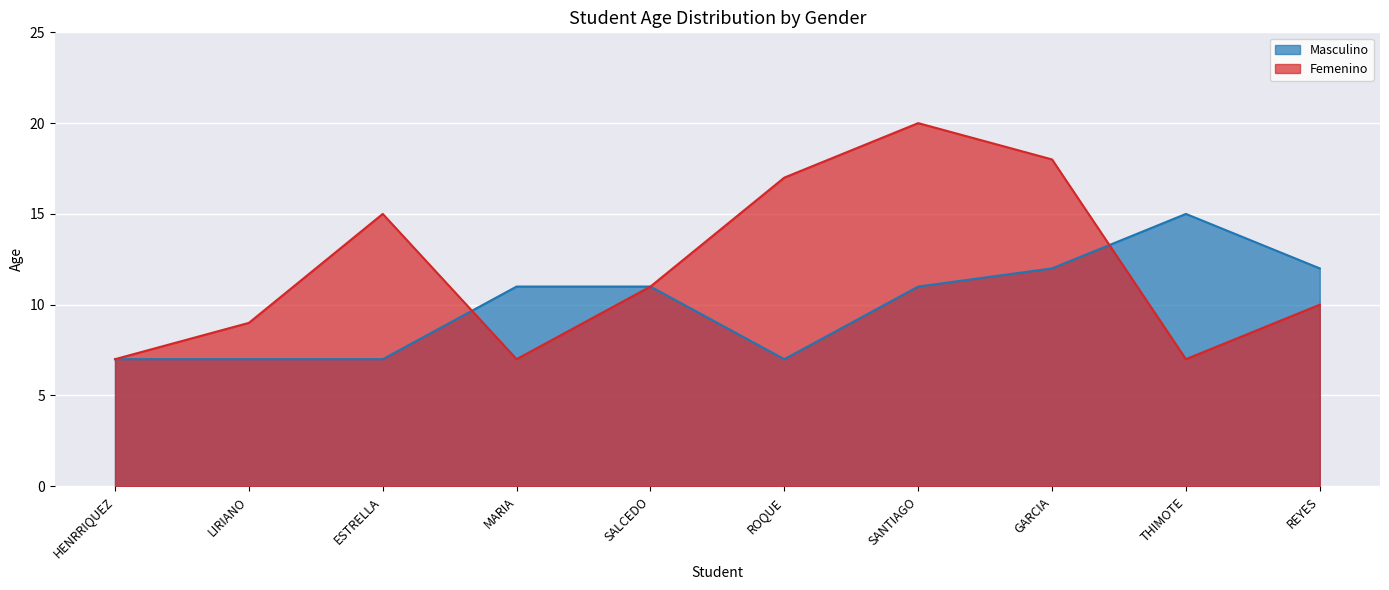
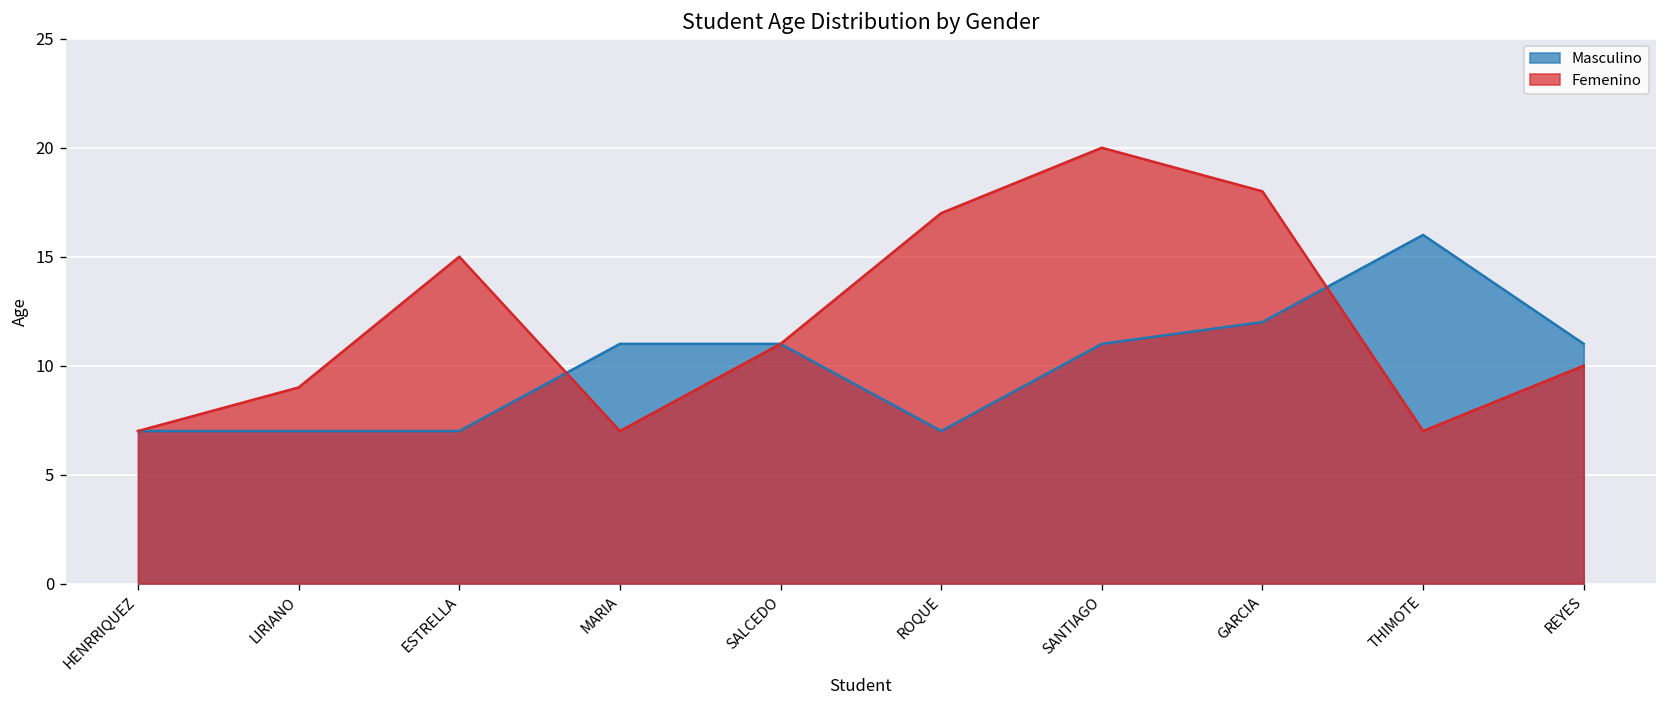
  {
    "Masculino": {
      "LIRIANO": 7,
      "ESTRELLA": 7,
      "MARIA": 11,
      "ROQUE": 7,
      "SANTIAGO": 11,
      "GARCIA": 12,
-     "THIMOTE": 15,
-     "REYES": 12
+     "THIMOTE": 16,
+     "REYES": 11
    },
    "Femenino": {
      "LIRIANO": 9,
      "ESTRELLA": 15,
      "MARIA": 7,
      "ROQUE": 17,
      "SANTIAGO": 20,
      "GARCIA": 18,
      "THIMOTE": 7,
      "REYES": 10
    }
  }
